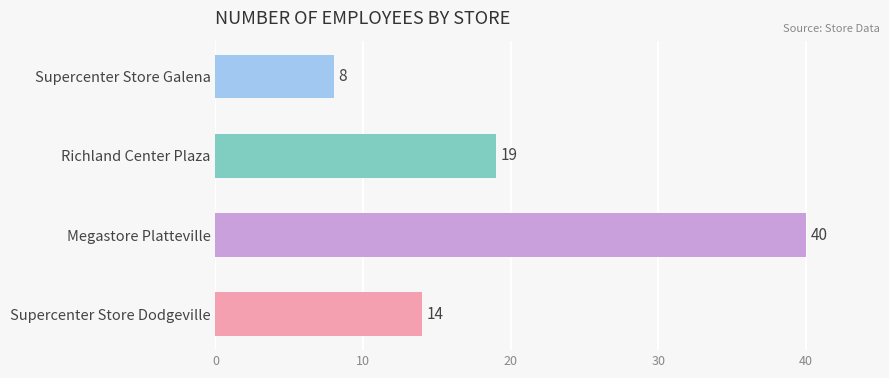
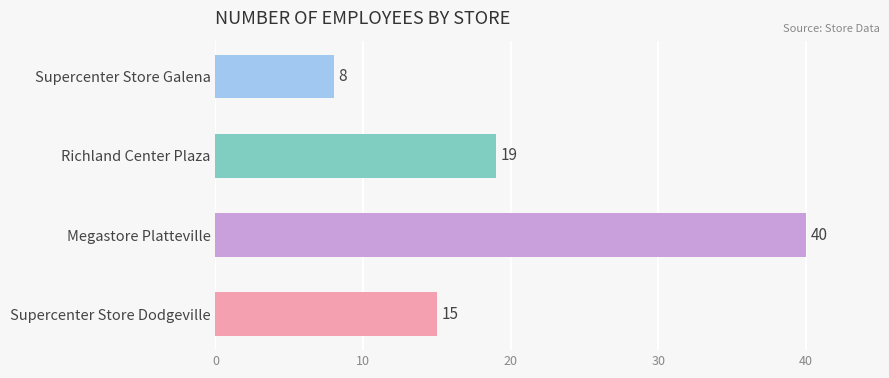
  {
    "Supercenter Store Galena": 8,
    "Richland Center Plaza": 19,
    "Megastore Platteville": 40,
-   "Supercenter Store Dodgeville": 14
+   "Supercenter Store Dodgeville": 15
  }
